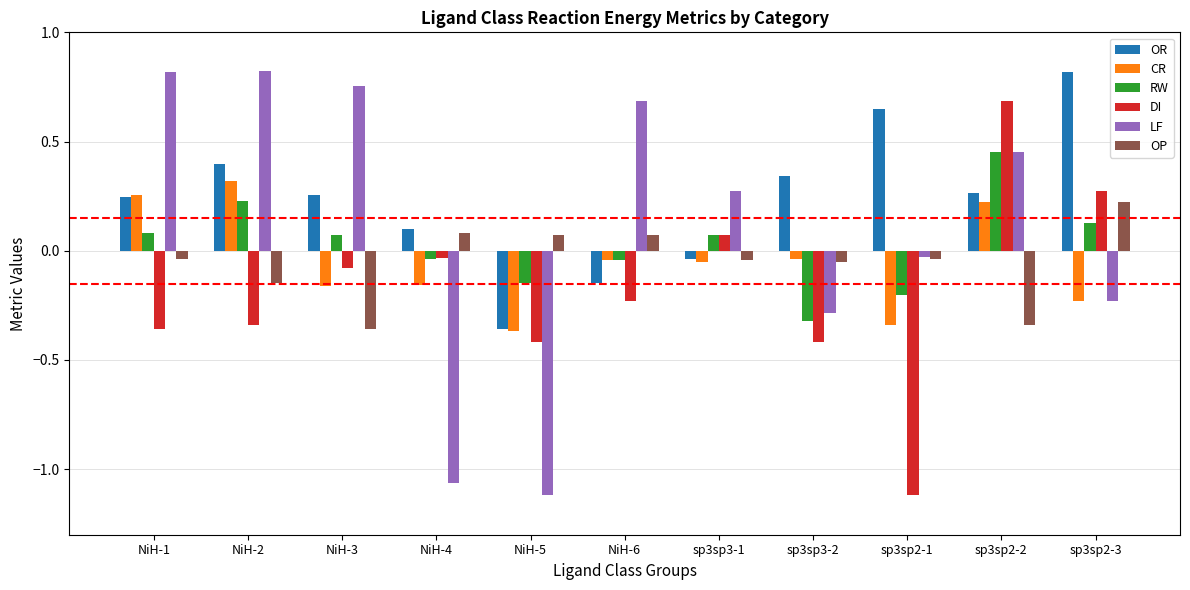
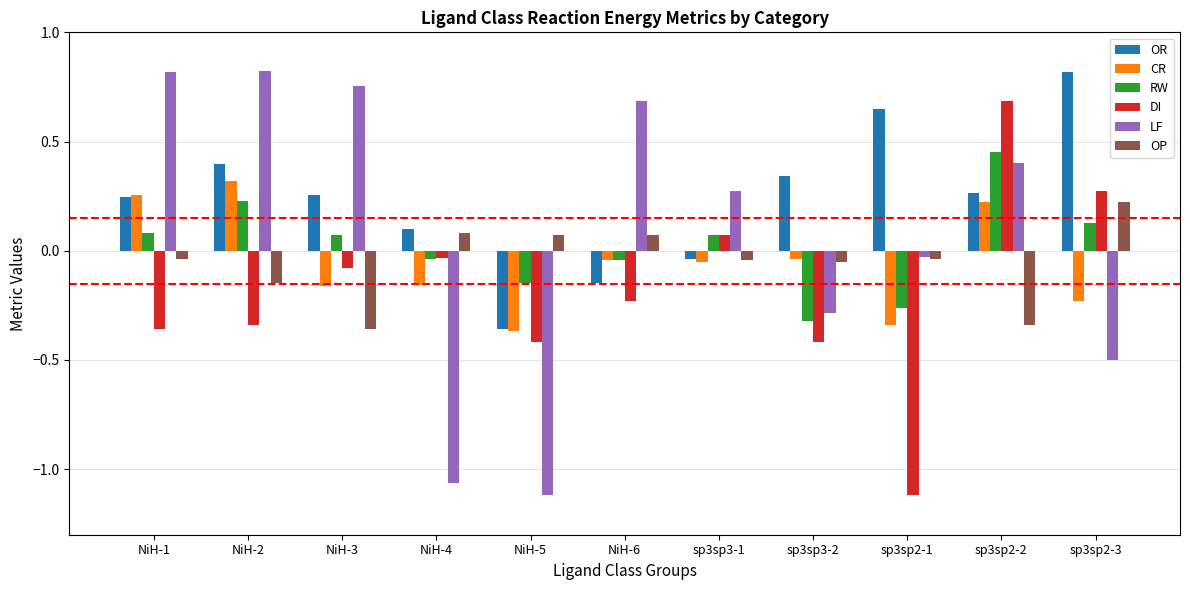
  {
    "OR": {
      "NiH-1": 0.25,
      "NiH-2": 0.40,
      "NiH-3": 0.25,
      "NiH-4": 0.10,
      "NiH-5": -0.36,
      "NiH-6": -0.15,
      "sp3sp3-1": -0.04,
      "sp3sp3-2": 0.34,
      "sp3sp2-1": 0.65,
      "sp3sp2-2": 0.26,
      "sp3sp2-3": 0.82
    },
    "CR": {
      "NiH-1": 0.25,
      "NiH-2": 0.32,
      "NiH-3": -0.16,
      "NiH-4": -0.16,
      "NiH-5": -0.37,
      "NiH-6": -0.04,
      "sp3sp3-1": -0.05,
      "sp3sp3-2": -0.04,
      "sp3sp2-1": -0.34,
      "sp3sp2-2": 0.22,
      "sp3sp2-3": -0.23
    },
    "RW": {
      "NiH-1": 0.08,
      "NiH-2": 0.23,
      "NiH-3": 0.07,
      "NiH-4": -0.04,
      "NiH-5": -0.15,
      "NiH-6": -0.04,
      "sp3sp3-1": 0.07,
      "sp3sp3-2": -0.32,
-     "sp3sp2-1": -0.20,
+     "sp3sp2-1": -0.26,
      "sp3sp2-2": 0.45,
      "sp3sp2-3": 0.13
    },
    "DI": {
      "NiH-1": -0.36,
      "NiH-2": -0.34,
      "NiH-3": -0.08,
      "NiH-4": -0.04,
      "NiH-5": -0.42,
      "NiH-6": -0.23,
      "sp3sp3-1": 0.07,
      "sp3sp3-2": -0.42,
      "sp3sp2-1": -1.12,
      "sp3sp2-2": 0.69,
      "sp3sp2-3": 0.28
    },
    "LF": {
      "NiH-1": 0.82,
      "NiH-2": 0.82,
      "NiH-3": 0.75,
      "NiH-4": -1.06,
      "NiH-5": -1.12,
      "NiH-6": 0.69,
      "sp3sp3-1": 0.28,
      "sp3sp3-2": -0.29,
      "sp3sp2-1": -0.03,
-     "sp3sp2-2": 0.45,
-     "sp3sp2-3": -0.23
+     "sp3sp2-2": 0.40,
+     "sp3sp2-3": -0.50
    },
    "OP": {
      "NiH-1": -0.04,
      "NiH-2": -0.15,
      "NiH-3": -0.36,
      "NiH-4": 0.08,
      "NiH-5": 0.07,
      "NiH-6": 0.07,
      "sp3sp3-1": -0.04,
      "sp3sp3-2": -0.05,
      "sp3sp2-1": -0.04,
      "sp3sp2-2": -0.34,
      "sp3sp2-3": 0.22
    }
  }
